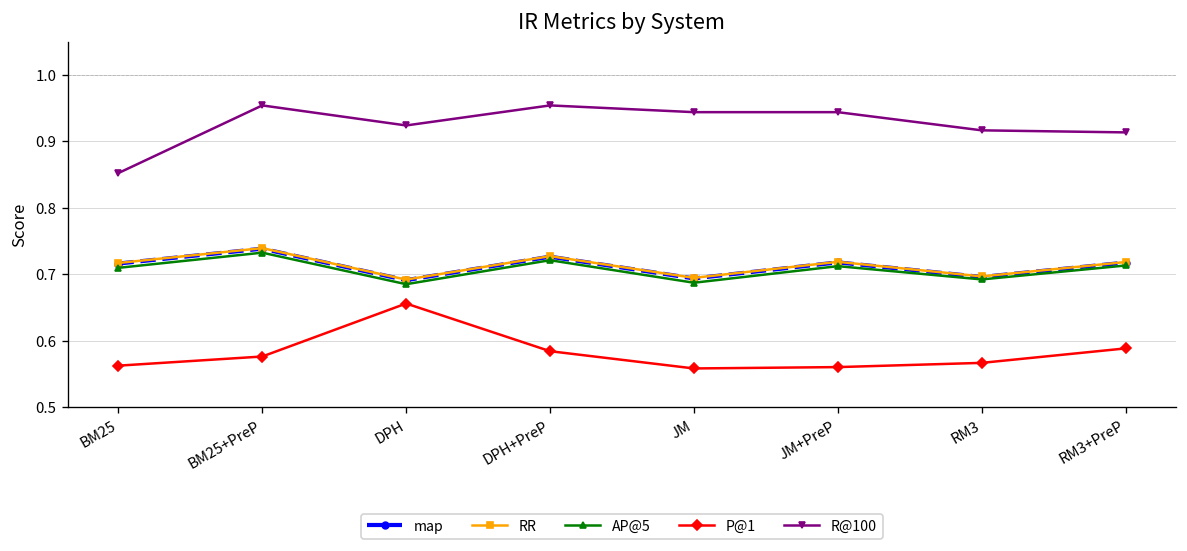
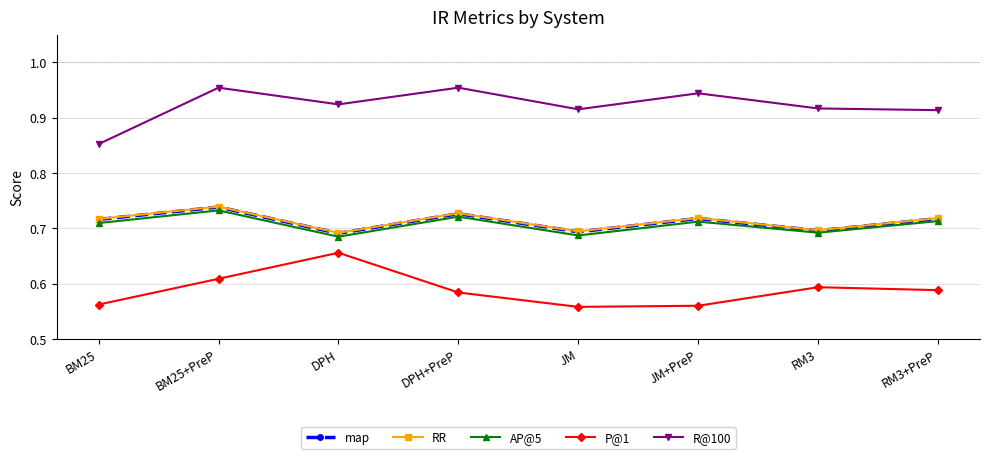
  {
    "AP@5": {
      "BM25": 0.71,
      "BM25+PreP": 0.73,
      "DPH": 0.69,
      "DPH+PreP": 0.72,
      "JM": 0.69,
      "JM+PreP": 0.71
    },
    "P@1": {
      "BM25": 0.56,
-     "BM25+PreP": 0.58,
+     "BM25+PreP": 0.61,
      "DPH": 0.66,
      "DPH+PreP": 0.58,
      "JM": 0.56,
      "JM+PreP": 0.56,
-     "RM3": 0.57,
+     "RM3": 0.59,
      "RM3+PreP": 0.59
    },
    "R@100": {
      "BM25": 0.85,
      "BM25+PreP": 0.95,
      "DPH": 0.92,
      "DPH+PreP": 0.95,
-     "JM": 0.94,
+     "JM": 0.92,
      "JM+PreP": 0.94,
      "RM3": 0.92,
      "RM3+PreP": 0.91
    }
  }
